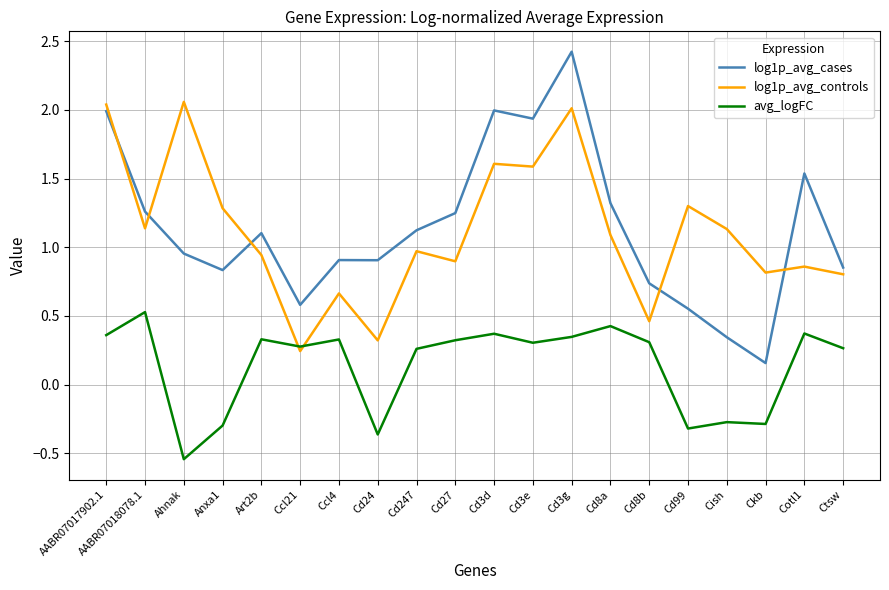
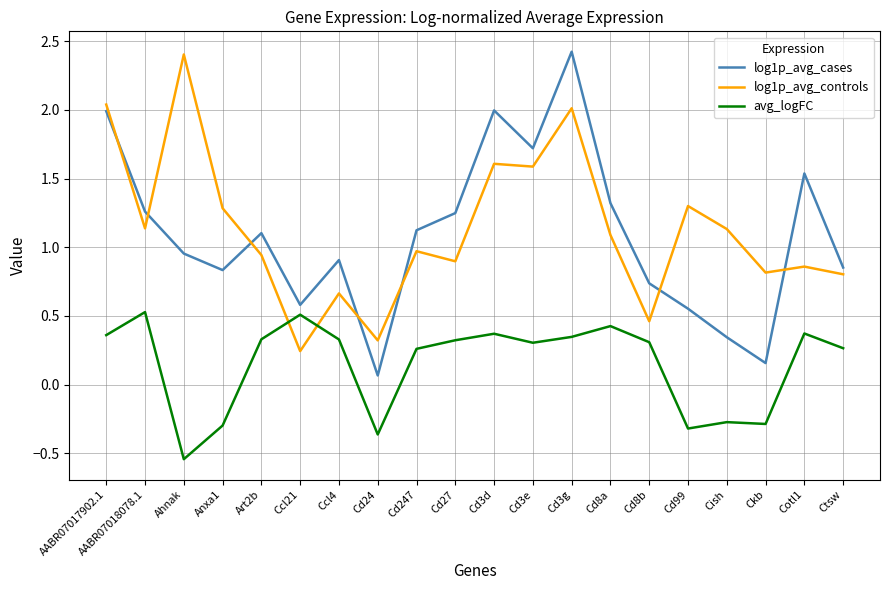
  {
    "log1p_avg_cases": {
      "AABR07017902.1": 1.99,
      "AABR07018078.1": 1.26,
      "Ahnak": 0.95,
      "Anxa1": 0.83,
      "Art2b": 1.10,
      "Ccl21": 0.58,
      "Ccl4": 0.91,
-     "Cd24": 0.91,
+     "Cd24": 0.07,
      "Cd247": 1.12,
      "Cd27": 1.25,
      "Cd3d": 2.00,
-     "Cd3e": 1.94,
+     "Cd3e": 1.72,
      "Cd3g": 2.42,
      "Cd8a": 1.32,
      "Cd8b": 0.74,
      "Cd99": 0.55,
      "Cish": 0.34,
      "Ckb": 0.16,
      "Cotl1": 1.54,
      "Ctsw": 0.85
    },
    "log1p_avg_controls": {
      "AABR07017902.1": 2.04,
      "AABR07018078.1": 1.14,
-     "Ahnak": 2.06,
+     "Ahnak": 2.40,
      "Anxa1": 1.28,
      "Art2b": 0.94,
      "Ccl21": 0.24,
      "Ccl4": 0.66,
      "Cd24": 0.32,
      "Cd247": 0.97,
      "Cd27": 0.90,
      "Cd3d": 1.61,
      "Cd3e": 1.59,
      "Cd3g": 2.01,
      "Cd8a": 1.09,
      "Cd8b": 0.46,
      "Cd99": 1.30,
      "Cish": 1.13,
      "Ckb": 0.82,
      "Cotl1": 0.86,
      "Ctsw": 0.80
    },
    "avg_logFC": {
      "AABR07017902.1": 0.36,
      "AABR07018078.1": 0.53,
      "Ahnak": -0.54,
      "Anxa1": -0.30,
      "Art2b": 0.33,
-     "Ccl21": 0.28,
+     "Ccl21": 0.51,
      "Ccl4": 0.33,
      "Cd24": -0.36,
      "Cd247": 0.26,
      "Cd27": 0.32,
      "Cd3d": 0.37,
      "Cd3e": 0.30,
      "Cd3g": 0.35,
      "Cd8a": 0.43,
      "Cd8b": 0.31,
      "Cd99": -0.32,
      "Cish": -0.27,
      "Ckb": -0.29,
      "Cotl1": 0.37,
      "Ctsw": 0.26
    }
  }
